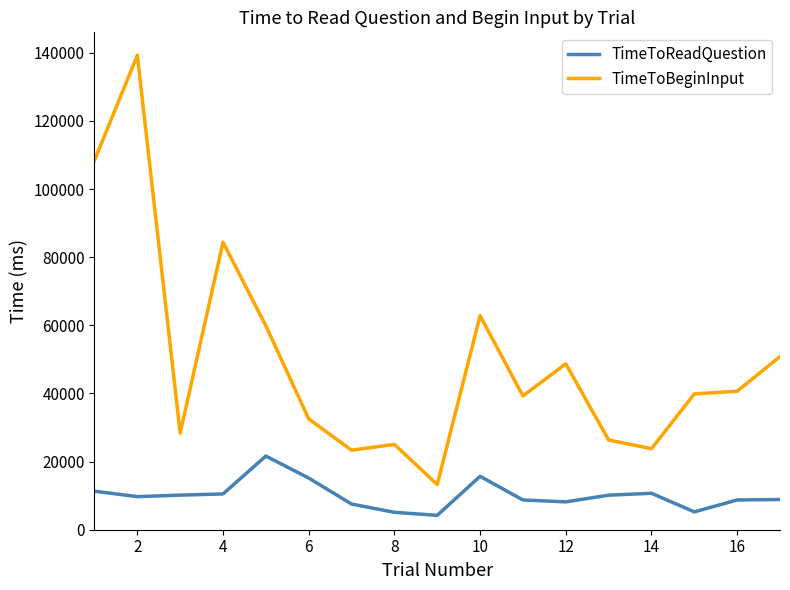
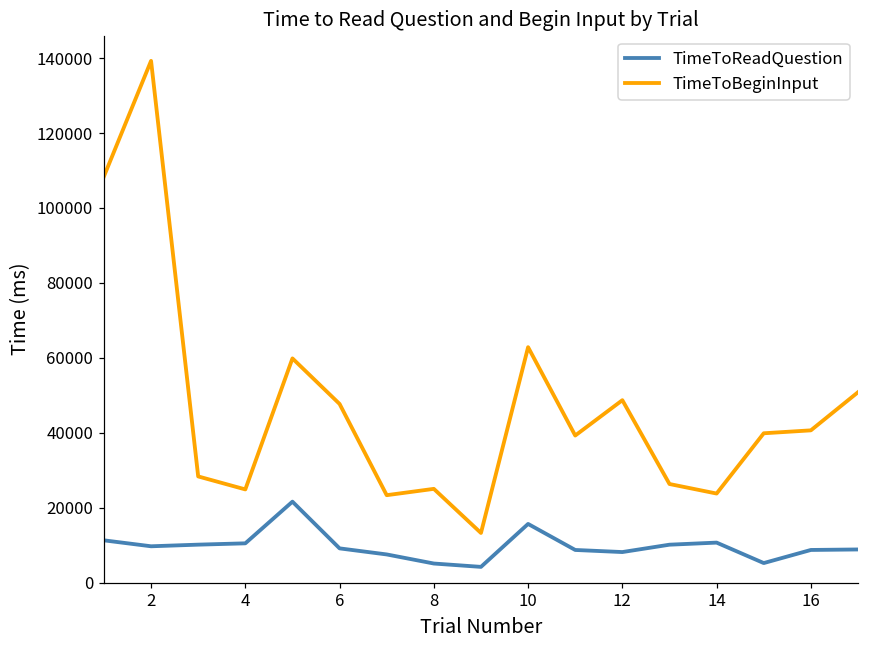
  {
    "TimeToReadQuestion": {
      "2": 10000,
      "4": 11000,
-     "6": 15000,
+     "6": 9000,
      "8": 5000,
      "10": 16000,
      "12": 8000,
      "14": 11000,
      "16": 9000
    },
    "TimeToBeginInput": {
      "2": 139000,
-     "4": 84000,
-     "6": 33000,
+     "4": 25000,
+     "6": 48000,
      "8": 25000,
      "10": 63000,
      "12": 49000,
      "14": 24000,
      "16": 41000
    }
  }
